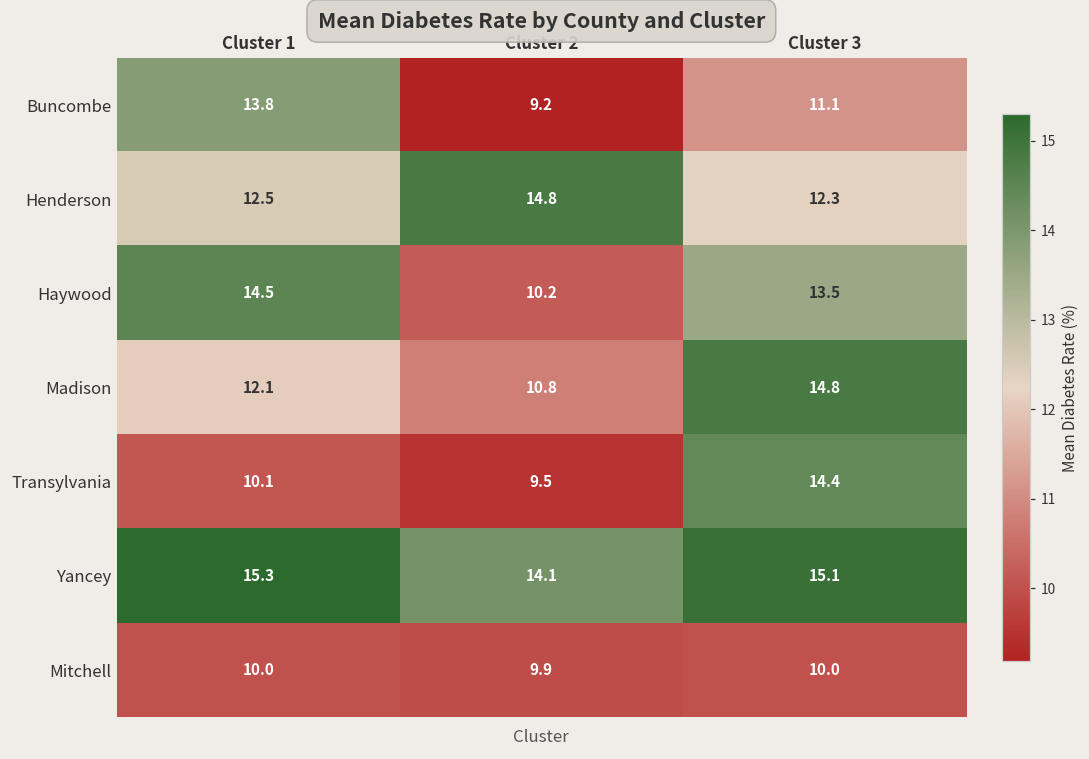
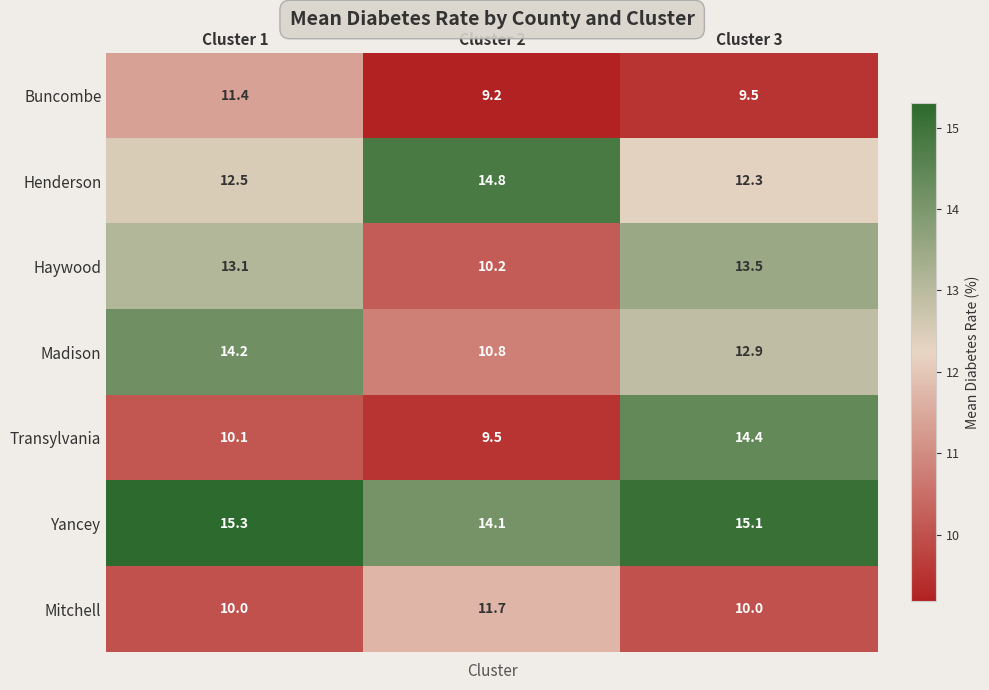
  {
    "Buncombe": {
-     "Cluster 1": 13.8,
+     "Cluster 1": 11.4,
      "Cluster 2": 9.2,
-     "Cluster 3": 11.1
+     "Cluster 3": 9.5
    },
    "Henderson": {
      "Cluster 1": 12.5,
      "Cluster 2": 14.8,
      "Cluster 3": 12.3
    },
    "Haywood": {
-     "Cluster 1": 14.5,
+     "Cluster 1": 13.1,
      "Cluster 2": 10.2,
      "Cluster 3": 13.5
    },
    "Madison": {
-     "Cluster 1": 12.1,
+     "Cluster 1": 14.2,
      "Cluster 2": 10.8,
-     "Cluster 3": 14.8
+     "Cluster 3": 12.9
    },
    "Transylvania": {
      "Cluster 1": 10.1,
      "Cluster 2": 9.5,
      "Cluster 3": 14.4
    },
    "Yancey": {
      "Cluster 1": 15.3,
      "Cluster 2": 14.1,
      "Cluster 3": 15.1
    },
    "Mitchell": {
      "Cluster 1": 10.0,
-     "Cluster 2": 9.9,
+     "Cluster 2": 11.7,
      "Cluster 3": 10.0
    }
  }
